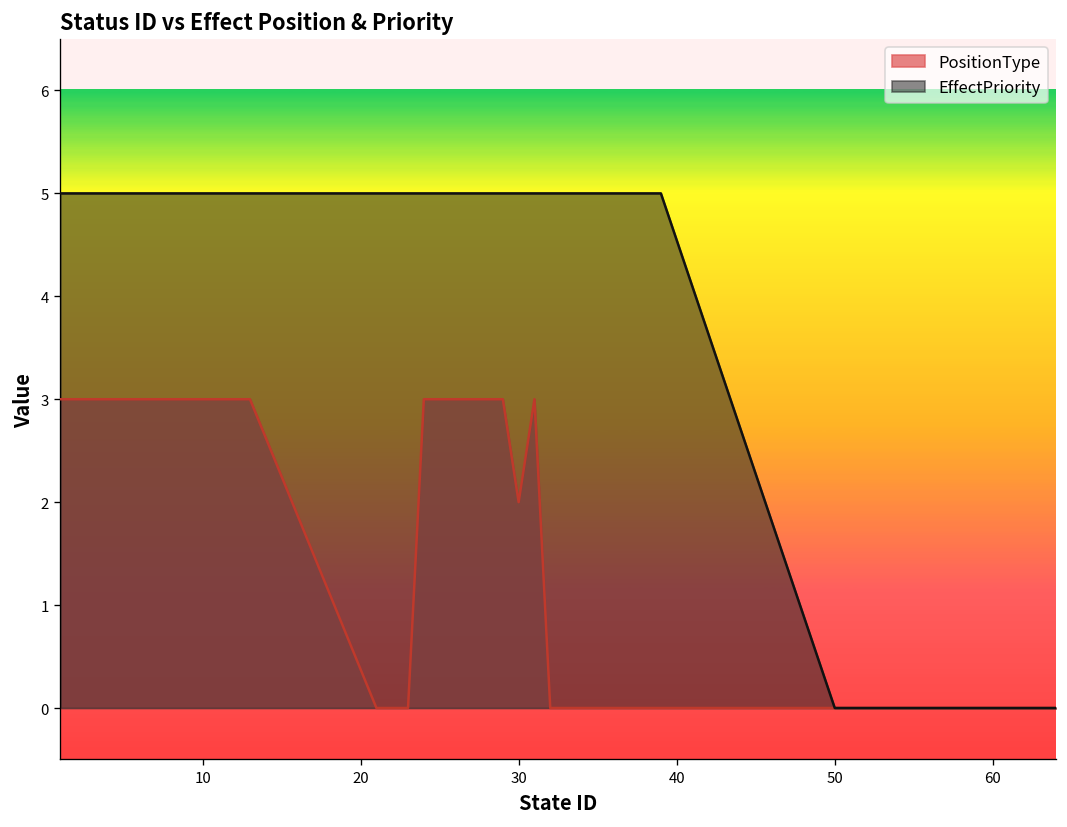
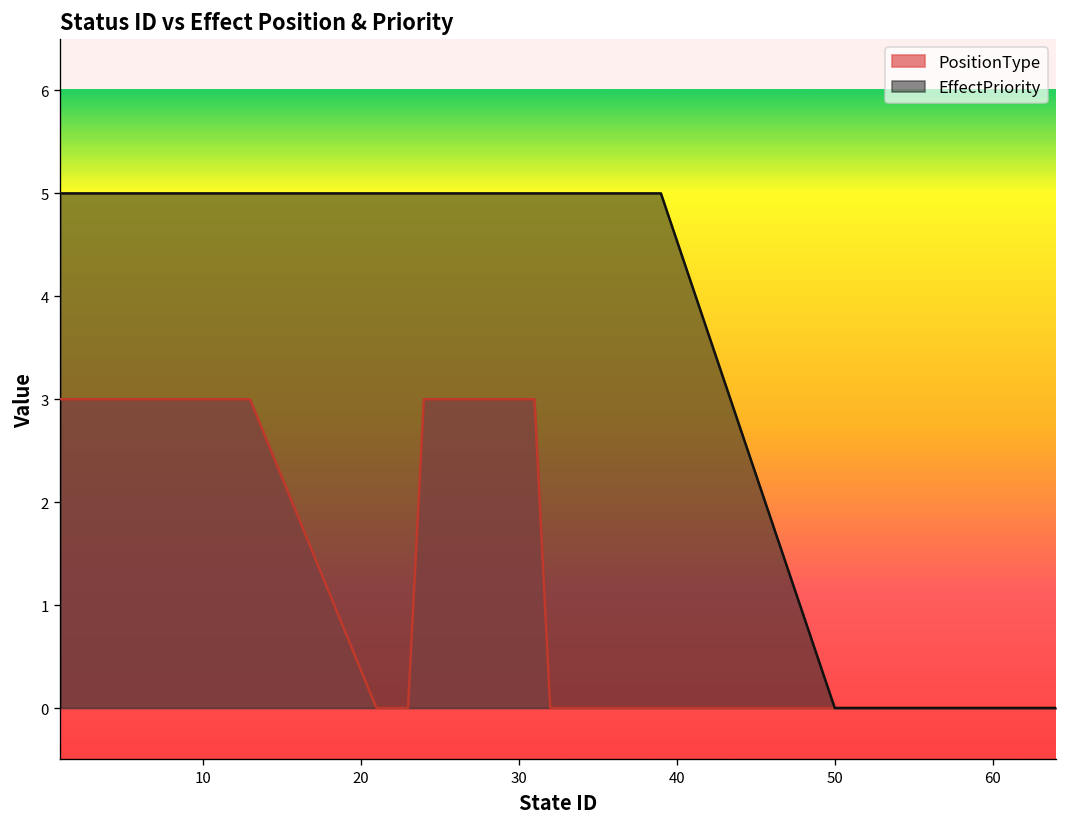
  {
    "PositionType": {
-     "30": 2
+     "30": 3
    },
    "EffectPriority": {
      "30": 5
    }
  }
